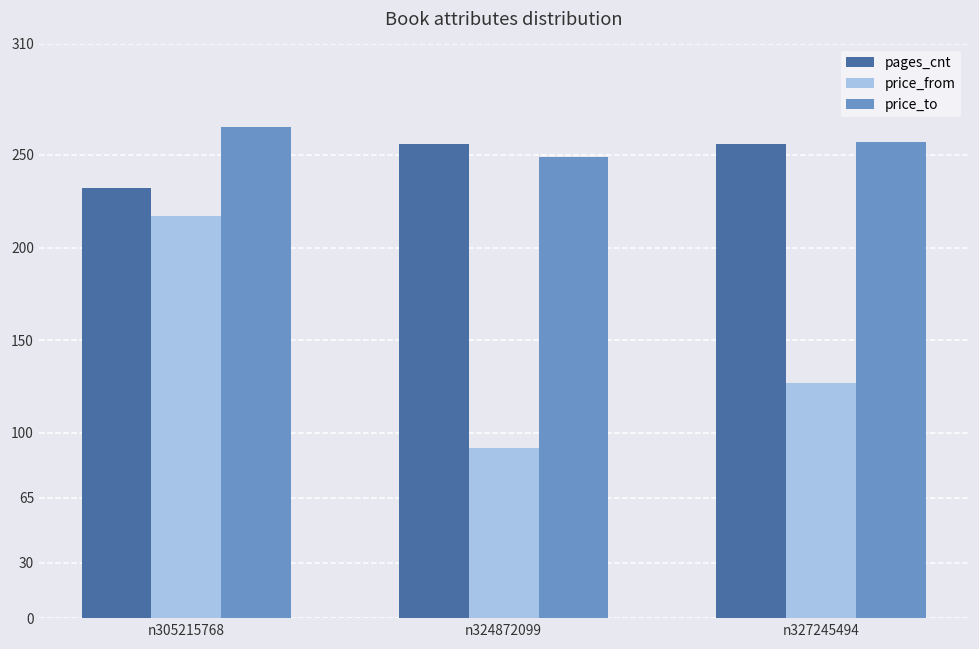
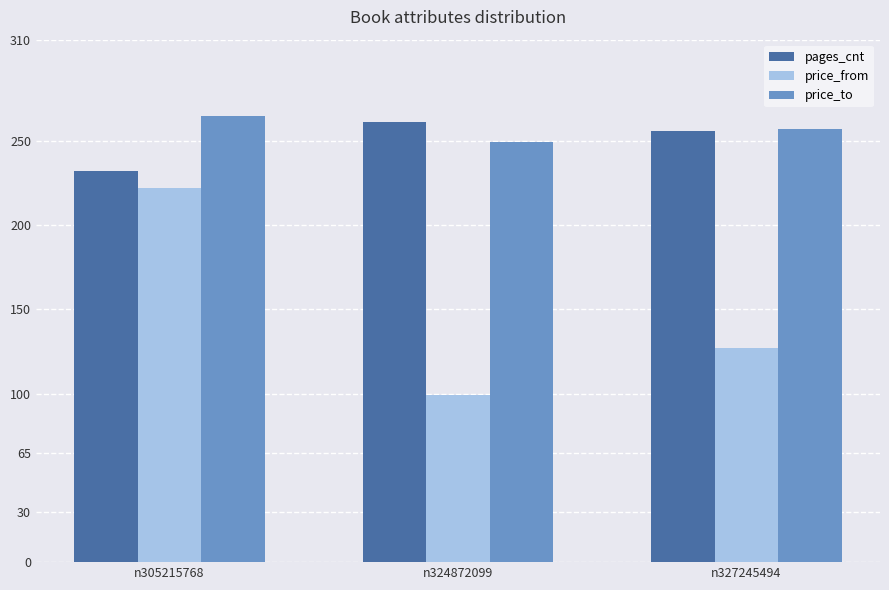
  {
    "pages_cnt": {
      "n305215768": 232,
-     "n324872099": 256,
+     "n324872099": 261,
      "n327245494": 256
    },
    "price_from": {
-     "n305215768": 217,
-     "n324872099": 92,
+     "n305215768": 222,
+     "n324872099": 99,
      "n327245494": 127
    },
    "price_to": {
      "n305215768": 265,
      "n324872099": 249,
      "n327245494": 257
    }
  }
